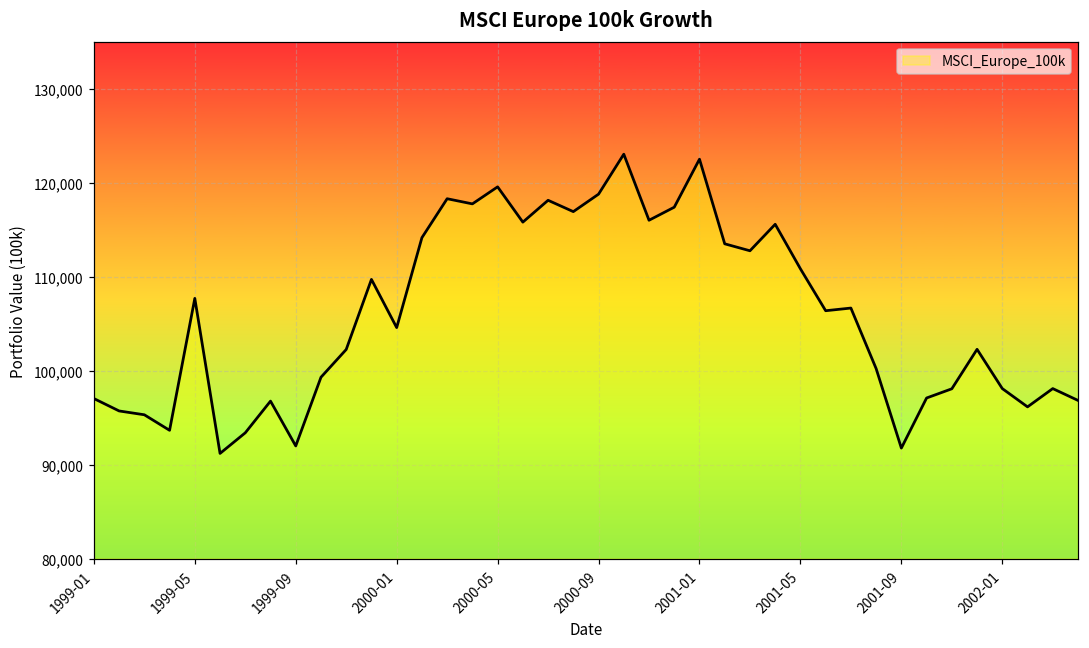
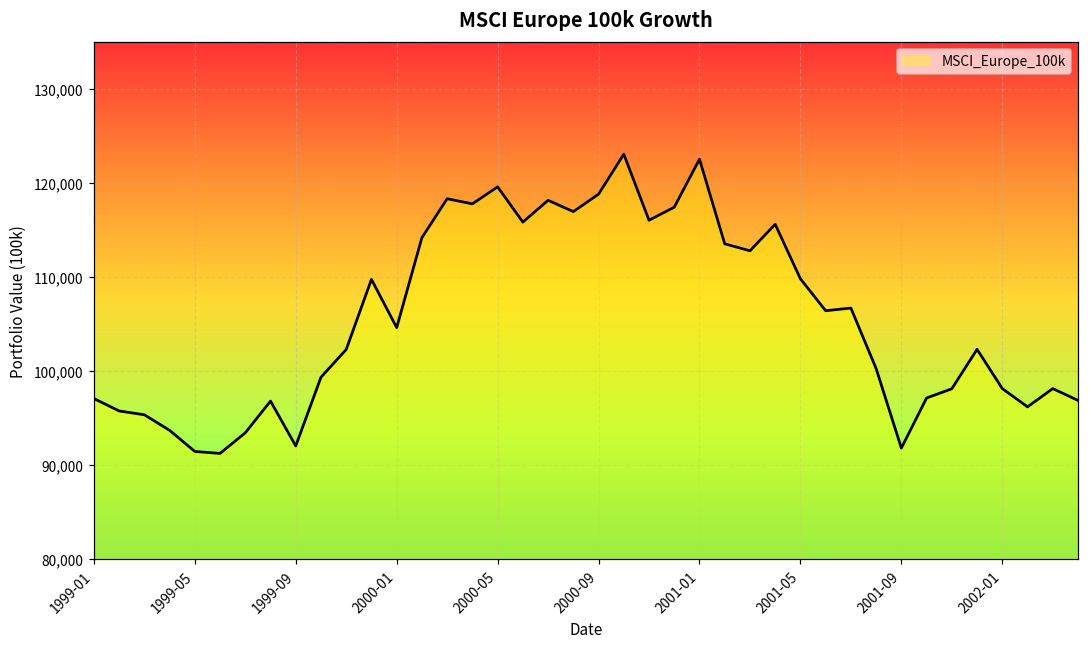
  {
    "1999-01": "97,000",
-   "1999-05": "108,000",
+   "1999-05": "91,000",
    "1999-09": "92,000",
    "2000-01": "105,000",
    "2000-05": "120,000",
    "2000-09": "119,000",
    "2001-01": "123,000",
-   "2001-05": "111,000",
+   "2001-05": "110,000",
    "2001-09": "92,000",
    "2002-01": "98,000"
  }
